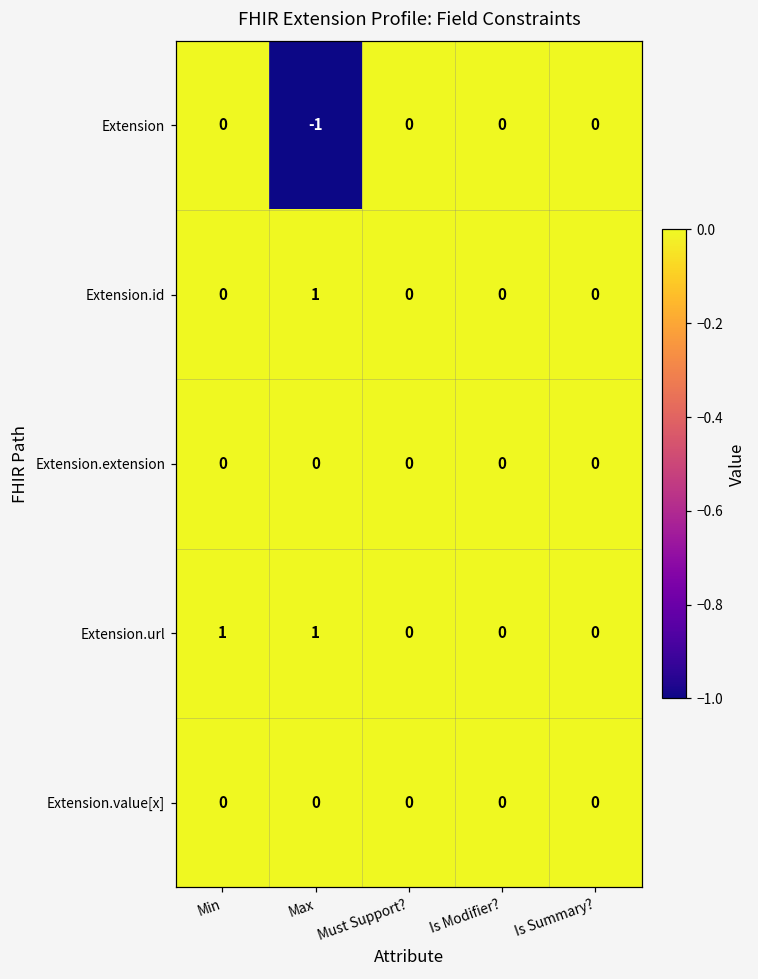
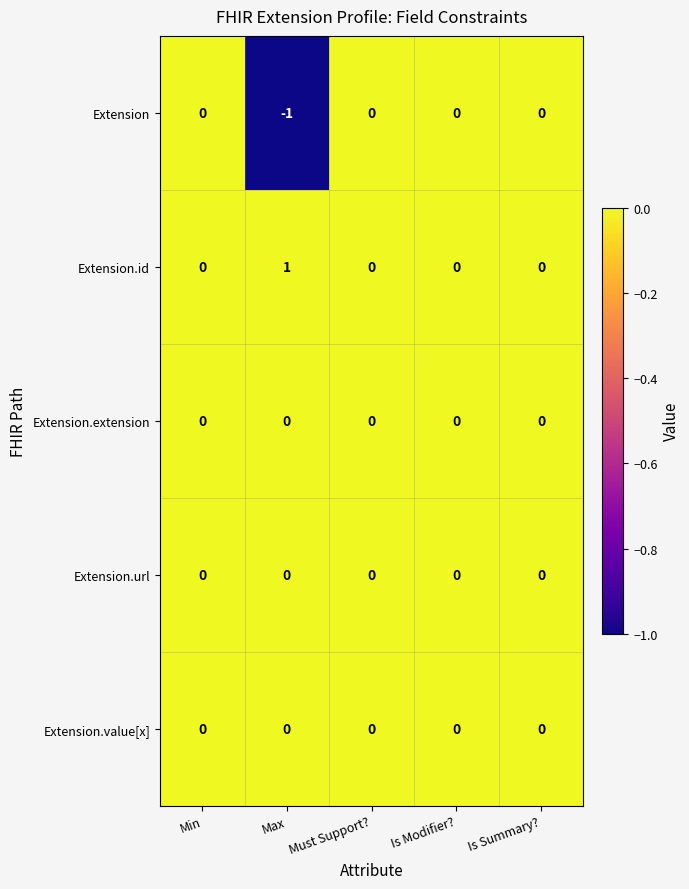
  {
    "Extension": {
      "Min": 0,
      "Max": -1,
      "Must Support?": 0,
      "Is Modifier?": 0,
      "Is Summary?": 0
    },
    "Extension.id": {
      "Min": 0,
      "Max": 1,
      "Must Support?": 0,
      "Is Modifier?": 0,
      "Is Summary?": 0
    },
    "Extension.extension": {
      "Min": 0,
      "Max": 0,
      "Must Support?": 0,
      "Is Modifier?": 0,
      "Is Summary?": 0
    },
    "Extension.url": {
-     "Min": 1,
-     "Max": 1,
+     "Min": 0,
+     "Max": 0,
      "Must Support?": 0,
      "Is Modifier?": 0,
      "Is Summary?": 0
    },
    "Extension.value[x]": {
      "Min": 0,
      "Max": 0,
      "Must Support?": 0,
      "Is Modifier?": 0,
      "Is Summary?": 0
    }
  }
